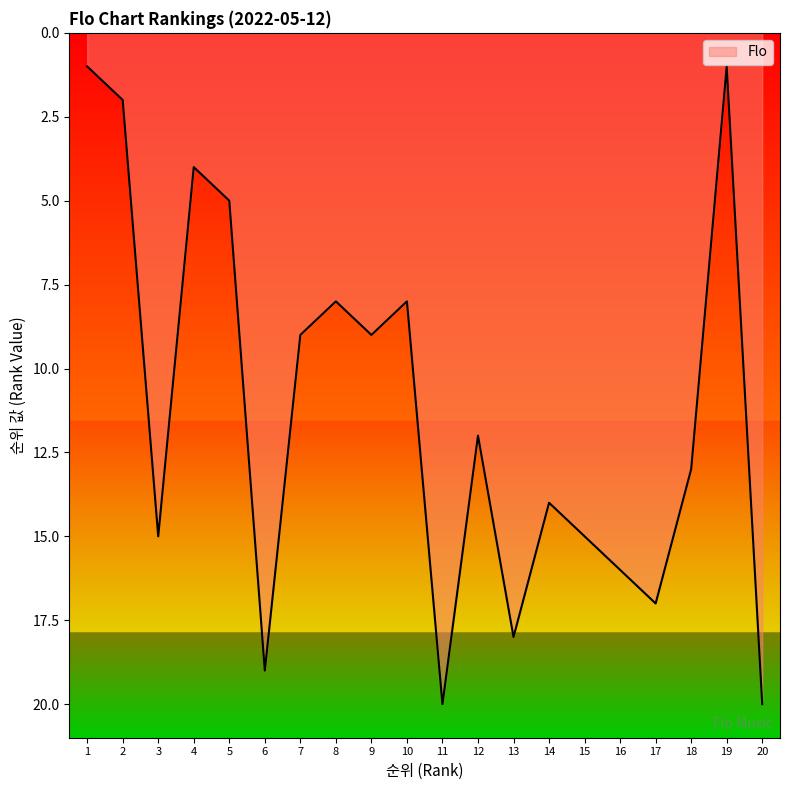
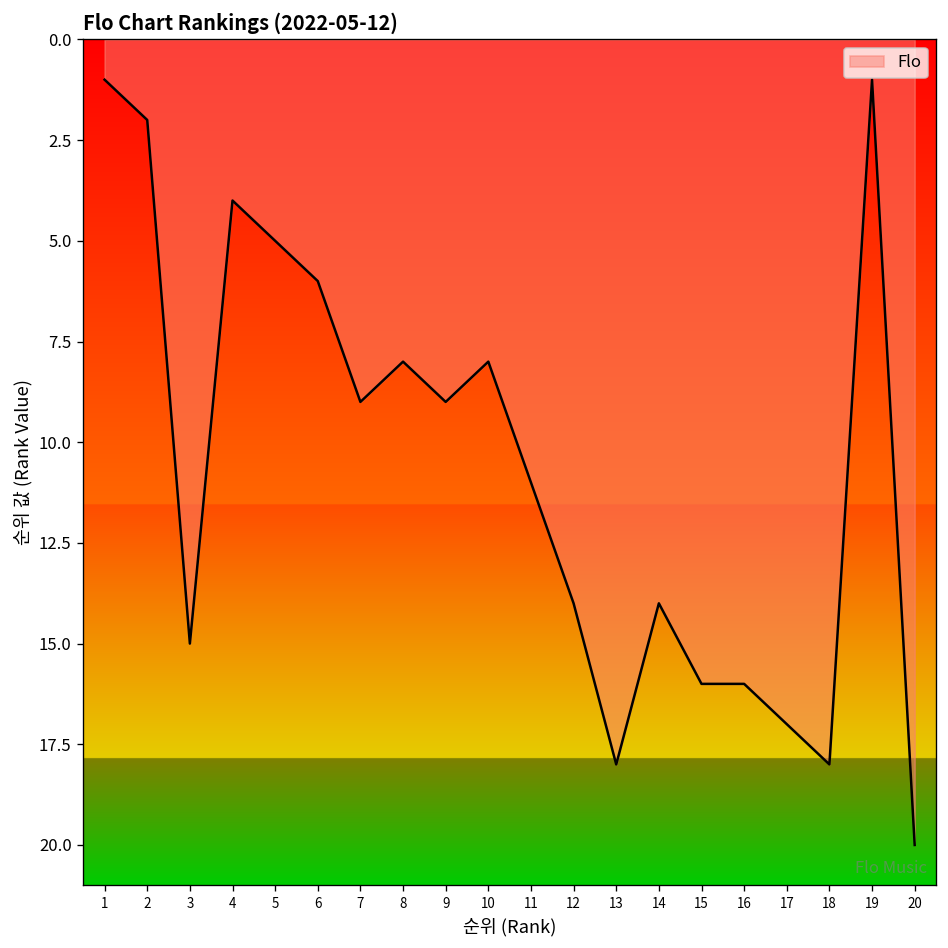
  {
    "1": 1,
    "2": 2,
    "3": 15,
    "4": 4,
    "5": 5,
-   "6": 19,
+   "6": 6,
    "7": 9,
    "8": 8,
    "9": 9,
    "10": 8,
-   "11": 20,
-   "12": 12,
+   "11": 11,
+   "12": 14,
    "13": 18,
    "14": 14,
-   "15": 15,
+   "15": 16,
    "16": 16,
    "17": 17,
-   "18": 13,
+   "18": 18,
    "19": 1,
    "20": 20
  }
